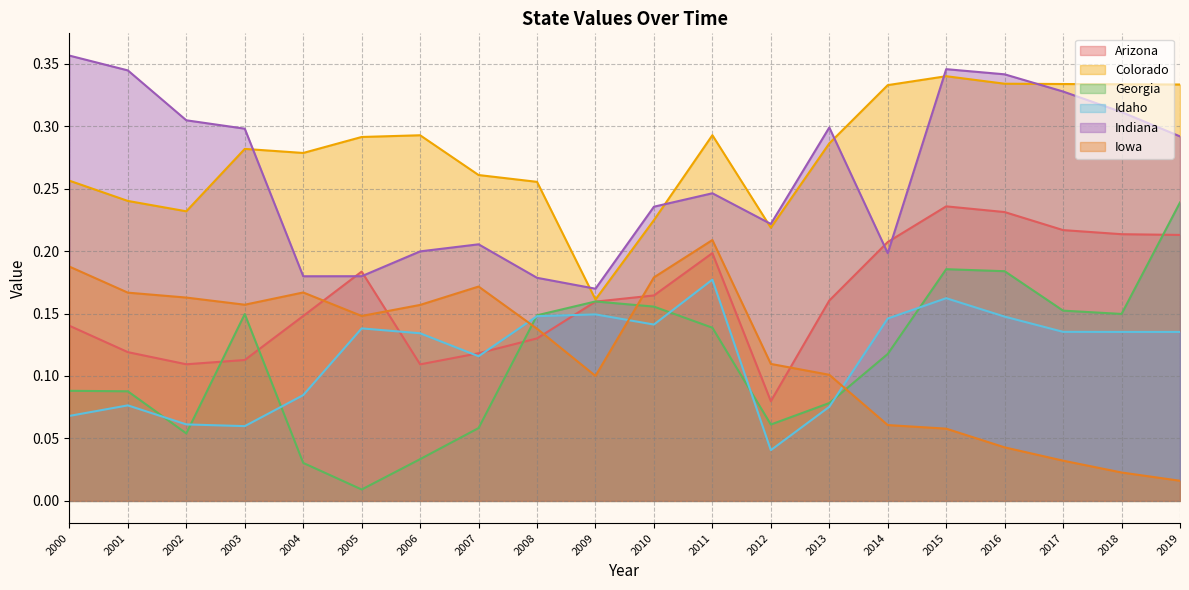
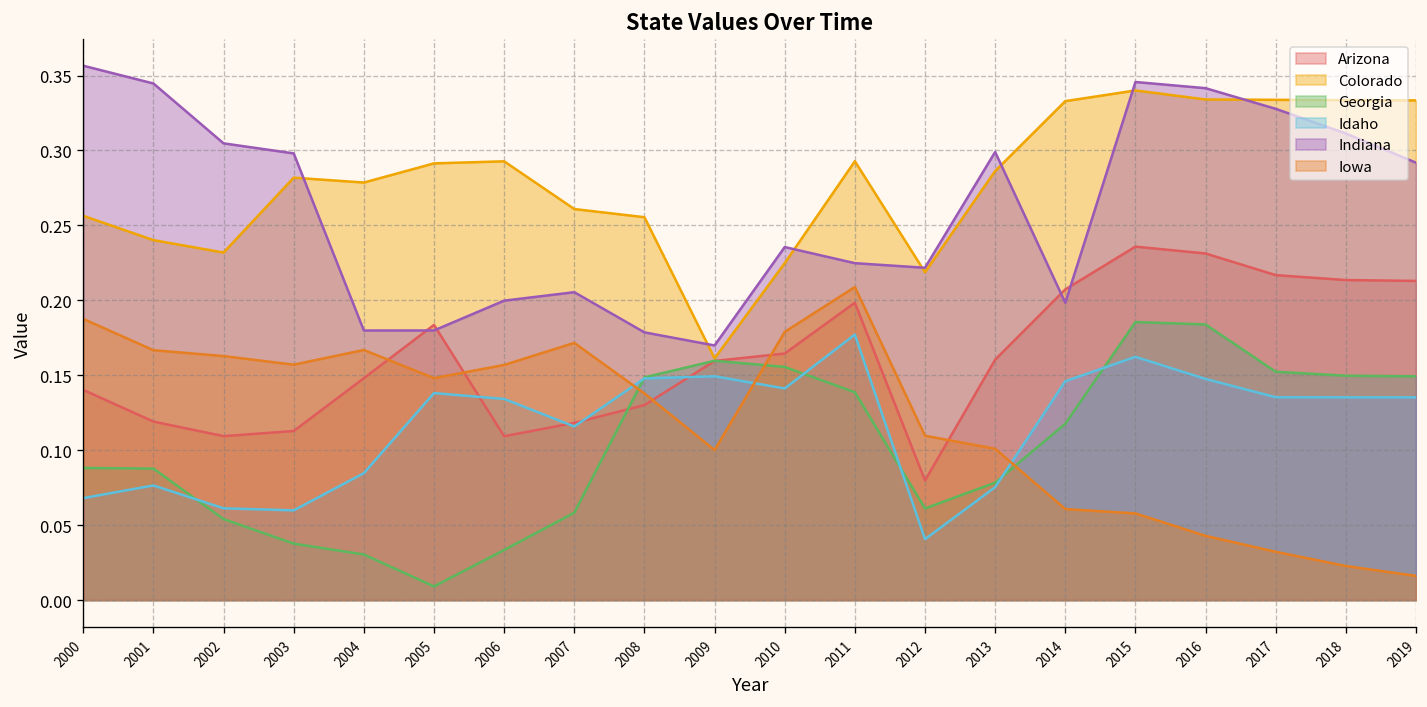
  {
    "Georgia": {
      "2000": 0.088,
      "2001": 0.088,
      "2002": 0.054,
-     "2003": 0.150,
+     "2003": 0.038,
      "2004": 0.030,
      "2005": 0.009,
      "2006": 0.033,
      "2007": 0.058,
      "2010": 0.156,
      "2011": 0.139,
      "2012": 0.061,
      "2013": 0.078,
      "2014": 0.118,
      "2015": 0.186,
      "2016": 0.184,
      "2017": 0.152,
      "2018": 0.150,
-     "2019": 0.239
+     "2019": 0.149
    },
    "Idaho": {
      "2000": 0.068,
      "2001": 0.076,
      "2002": 0.061,
      "2003": 0.060,
      "2004": 0.085,
      "2005": 0.138,
      "2006": 0.134,
      "2007": 0.116,
      "2009": 0.149,
      "2010": 0.141,
      "2011": 0.177,
      "2012": 0.041,
      "2013": 0.075,
      "2014": 0.146,
      "2015": 0.162,
      "2016": 0.148,
      "2017": 0.135,
      "2018": 0.135,
      "2019": 0.135
    },
    "Indiana": {
      "2000": 0.357,
      "2001": 0.345,
      "2002": 0.305,
      "2003": 0.298,
      "2004": 0.180,
      "2005": 0.180,
      "2006": 0.200,
      "2007": 0.205,
      "2008": 0.179,
      "2009": 0.170,
      "2010": 0.236,
-     "2011": 0.246,
+     "2011": 0.225,
      "2012": 0.222,
      "2013": 0.299,
      "2014": 0.198,
      "2015": 0.346,
      "2016": 0.342,
      "2017": 0.328,
      "2019": 0.292
    }
  }
